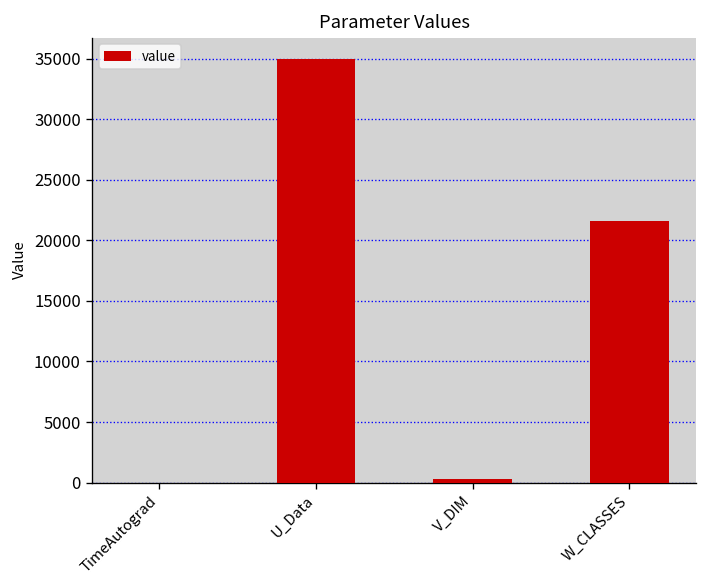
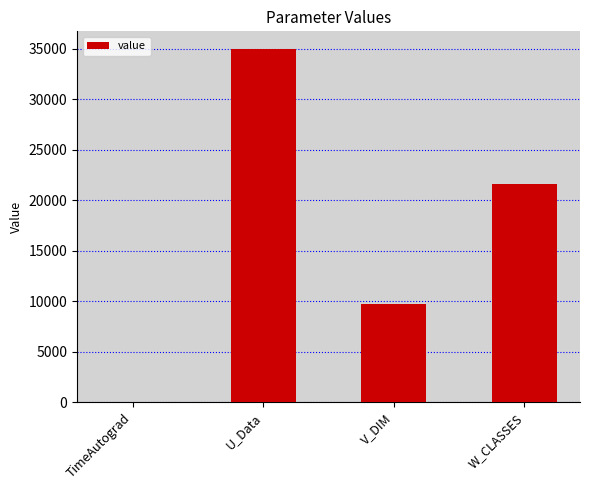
  {
    "U_Data": 35000,
-   "V_DIM": 300,
+   "V_DIM": 9700,
    "W_CLASSES": 21600
  }
